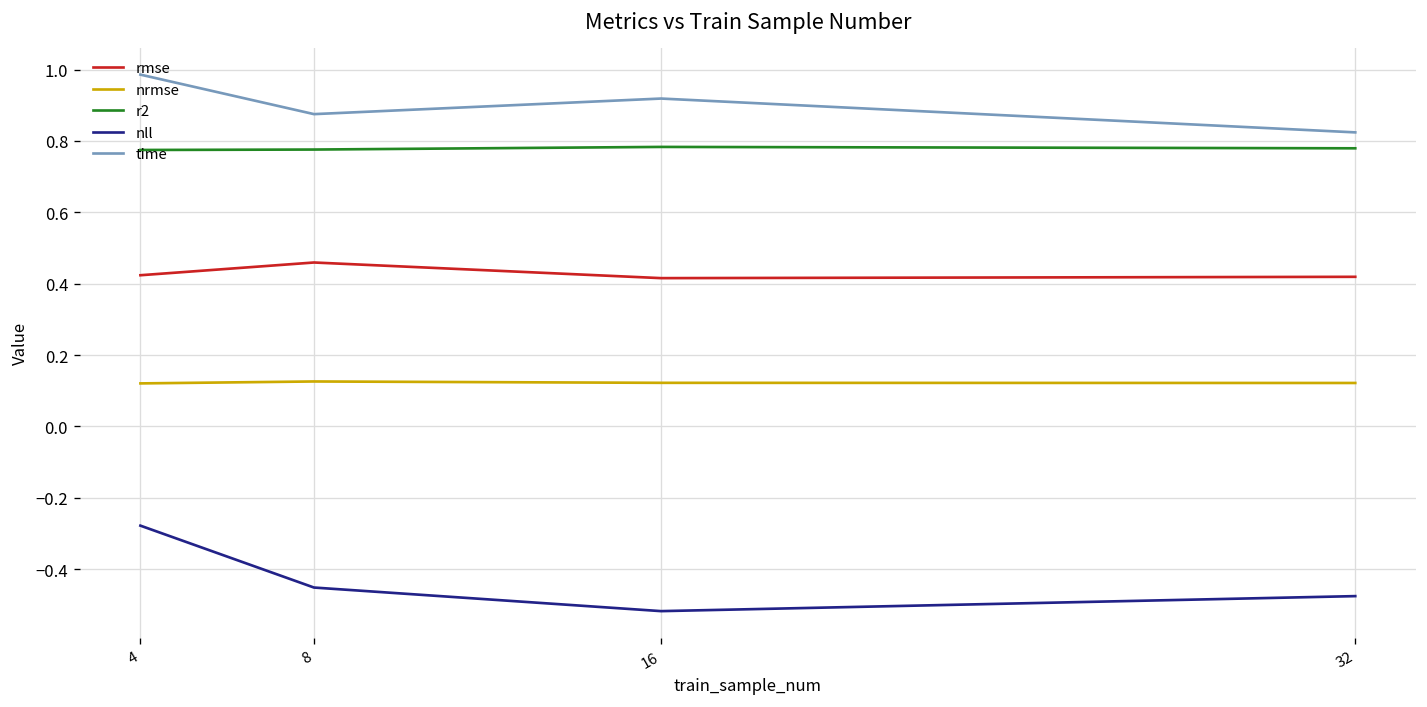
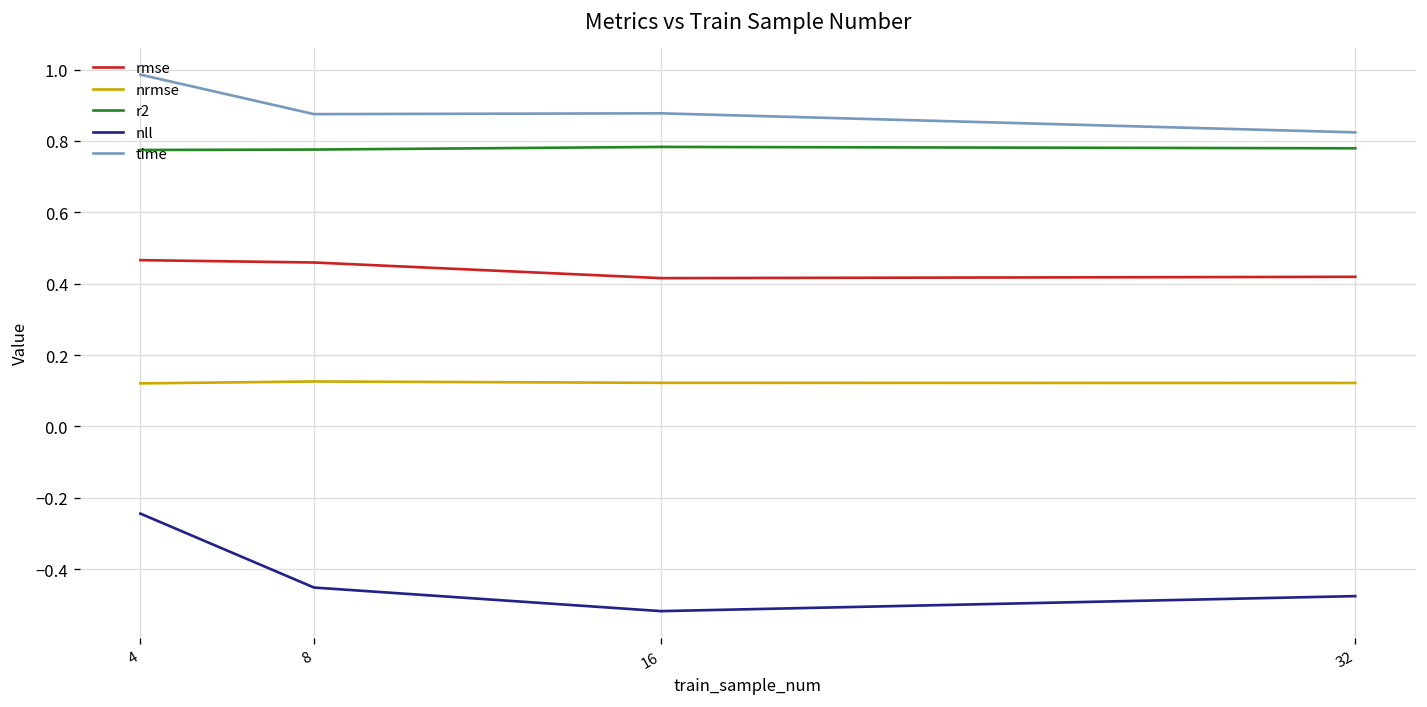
  {
    "rmse": {
-     "4": 0.42,
+     "4": 0.47,
      "8": 0.46,
      "16": 0.42,
      "32": 0.42
    },
    "nrmse": {
      "4": 0.12,
      "8": 0.13,
      "16": 0.12,
      "32": 0.12
    },
    "r2": {
      "4": 0.77,
      "8": 0.78,
      "16": 0.78,
      "32": 0.78
    },
    "nll": {
-     "4": -0.28,
+     "4": -0.24,
      "8": -0.45,
      "16": -0.52,
      "32": -0.48
    },
    "time": {
      "4": 0.99,
      "8": 0.88,
-     "16": 0.92,
+     "16": 0.88,
      "32": 0.82
    }
  }
